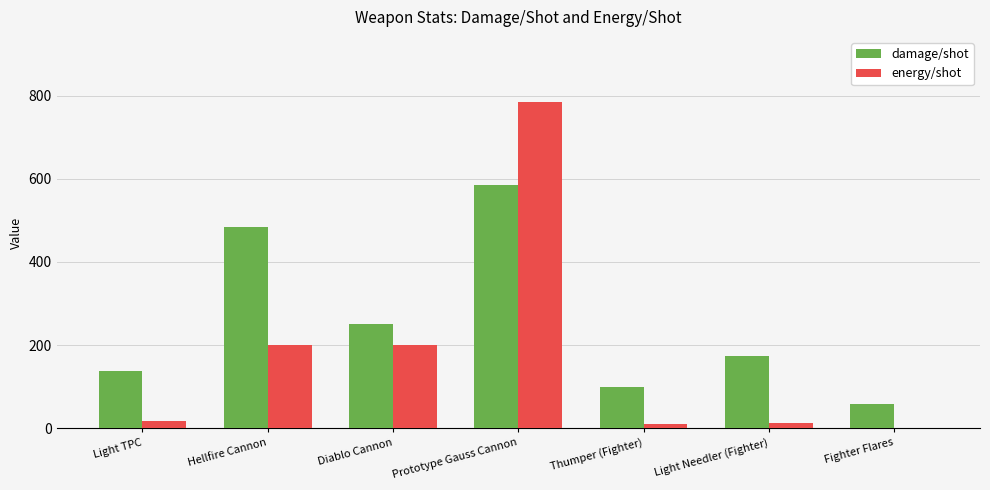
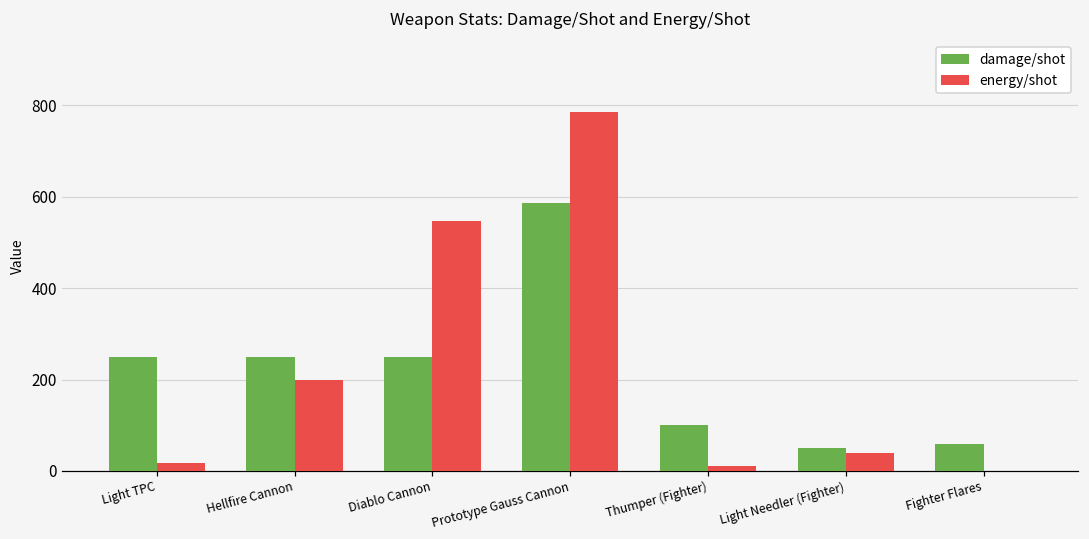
  {
    "damage/shot": {
-     "Light TPC": 140,
-     "Hellfire Cannon": 480,
+     "Light TPC": 250,
+     "Hellfire Cannon": 250,
      "Diablo Cannon": 250,
      "Prototype Gauss Cannon": 590,
      "Thumper (Fighter)": 100,
-     "Light Needler (Fighter)": 170,
+     "Light Needler (Fighter)": 50,
      "Fighter Flares": 60
    },
    "energy/shot": {
      "Light TPC": 20,
      "Hellfire Cannon": 200,
-     "Diablo Cannon": 200,
+     "Diablo Cannon": 550,
      "Prototype Gauss Cannon": 790,
      "Thumper (Fighter)": 10,
-     "Light Needler (Fighter)": 10,
+     "Light Needler (Fighter)": 40,
      "Fighter Flares": 0
    }
  }
